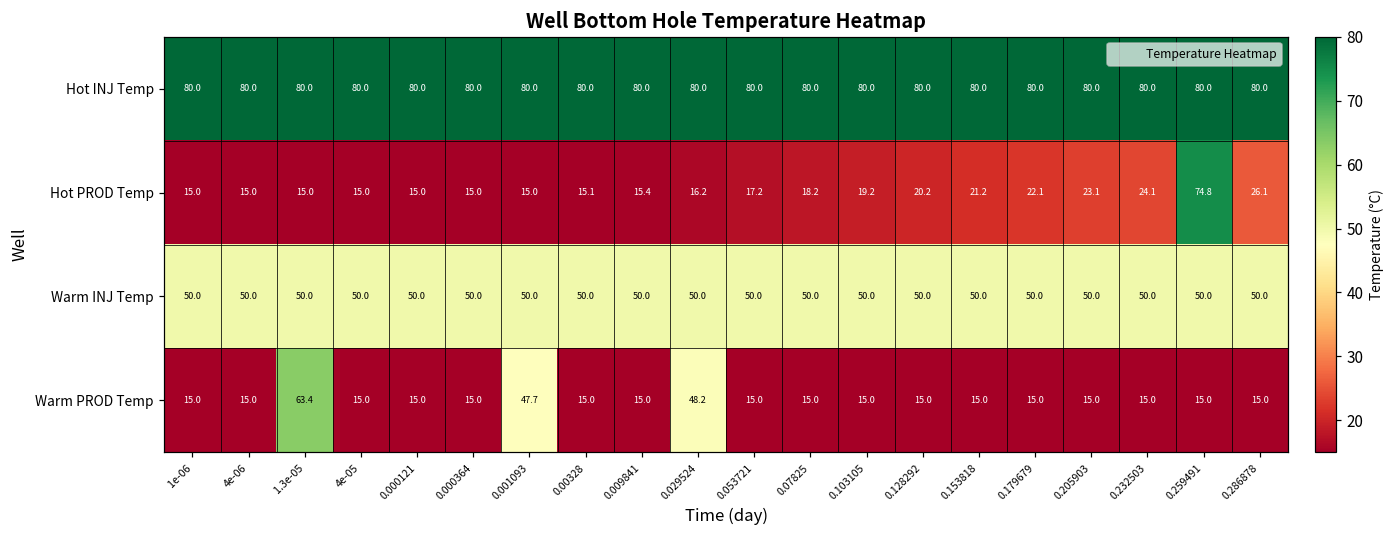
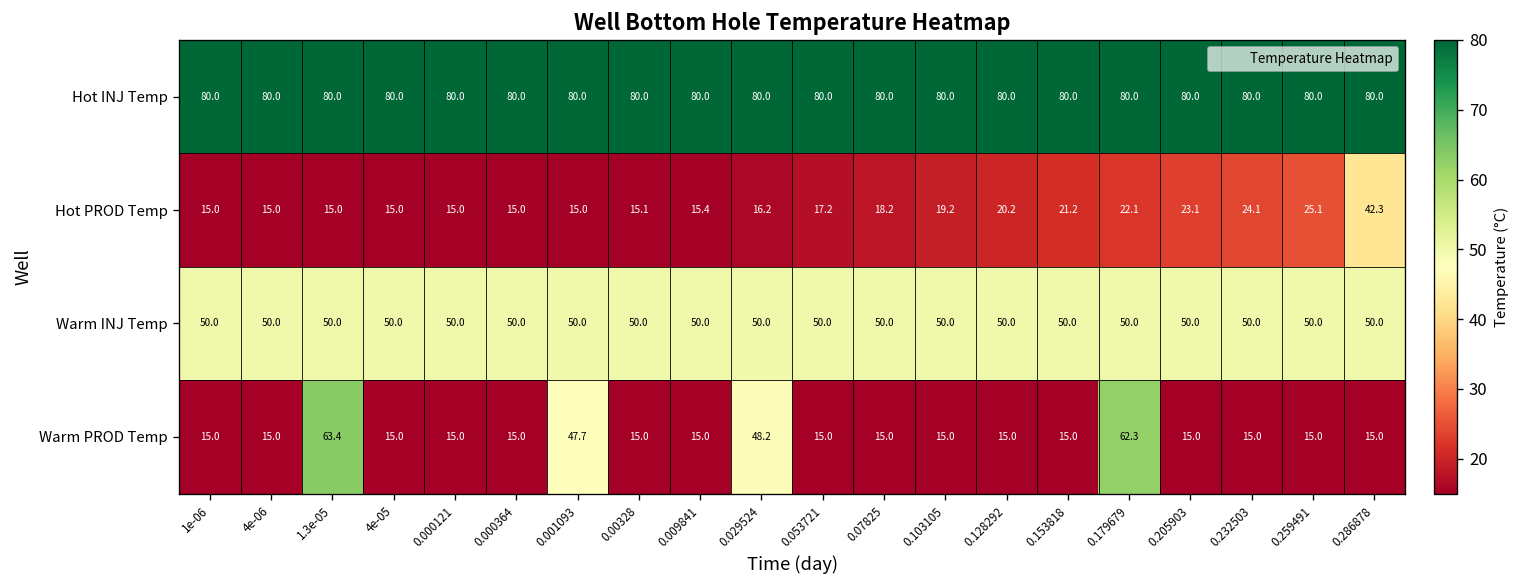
  {
    "Hot INJ Temp": {
      "1e-06": 80.0,
      "4e-06": 80.0,
      "1.3e-05": 80.0,
      "4e-05": 80.0,
      "0.000121": 80.0,
      "0.000364": 80.0,
      "0.001093": 80.0,
      "0.00328": 80.0,
      "0.009841": 80.0,
      "0.029524": 80.0,
      "0.053721": 80.0,
      "0.07825": 80.0,
      "0.103105": 80.0,
      "0.128292": 80.0,
      "0.153818": 80.0,
      "0.179679": 80.0,
      "0.205903": 80.0,
      "0.232503": 80.0,
      "0.259491": 80.0,
      "0.286878": 80.0
    },
    "Hot PROD Temp": {
      "1e-06": 15.0,
      "4e-06": 15.0,
      "1.3e-05": 15.0,
      "4e-05": 15.0,
      "0.000121": 15.0,
      "0.000364": 15.0,
      "0.001093": 15.0,
      "0.00328": 15.1,
      "0.009841": 15.4,
      "0.029524": 16.2,
      "0.053721": 17.2,
      "0.07825": 18.2,
      "0.103105": 19.2,
      "0.128292": 20.2,
      "0.153818": 21.2,
      "0.179679": 22.1,
      "0.205903": 23.1,
      "0.232503": 24.1,
-     "0.259491": 74.8,
-     "0.286878": 26.1
+     "0.259491": 25.1,
+     "0.286878": 42.3
    },
    "Warm INJ Temp": {
      "1e-06": 50.0,
      "4e-06": 50.0,
      "1.3e-05": 50.0,
      "4e-05": 50.0,
      "0.000121": 50.0,
      "0.000364": 50.0,
      "0.001093": 50.0,
      "0.00328": 50.0,
      "0.009841": 50.0,
      "0.029524": 50.0,
      "0.053721": 50.0,
      "0.07825": 50.0,
      "0.103105": 50.0,
      "0.128292": 50.0,
      "0.153818": 50.0,
      "0.179679": 50.0,
      "0.205903": 50.0,
      "0.232503": 50.0,
      "0.259491": 50.0,
      "0.286878": 50.0
    },
    "Warm PROD Temp": {
      "1e-06": 15.0,
      "4e-06": 15.0,
      "1.3e-05": 63.4,
      "4e-05": 15.0,
      "0.000121": 15.0,
      "0.000364": 15.0,
      "0.001093": 47.7,
      "0.00328": 15.0,
      "0.009841": 15.0,
      "0.029524": 48.2,
      "0.053721": 15.0,
      "0.07825": 15.0,
      "0.103105": 15.0,
      "0.128292": 15.0,
      "0.153818": 15.0,
-     "0.179679": 15.0,
+     "0.179679": 62.3,
      "0.205903": 15.0,
      "0.232503": 15.0,
      "0.259491": 15.0,
      "0.286878": 15.0
    }
  }
